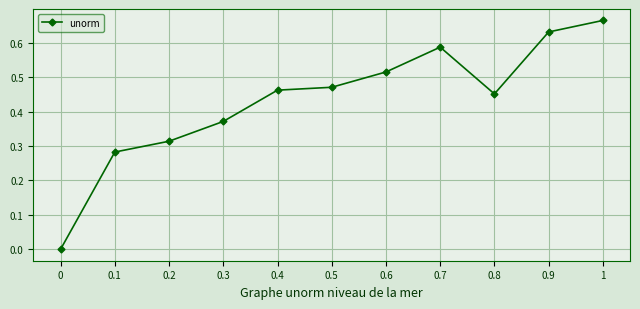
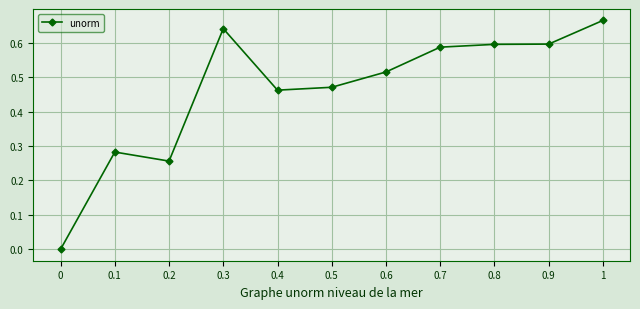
  {
    "0": 0.00,
    "0.1": 0.28,
-   "0.2": 0.31,
-   "0.3": 0.37,
+   "0.2": 0.26,
+   "0.3": 0.64,
    "0.4": 0.46,
    "0.5": 0.47,
    "0.6": 0.52,
    "0.7": 0.59,
-   "0.8": 0.45,
-   "0.9": 0.63,
+   "0.8": 0.60,
+   "0.9": 0.60,
    "1": 0.67
  }
